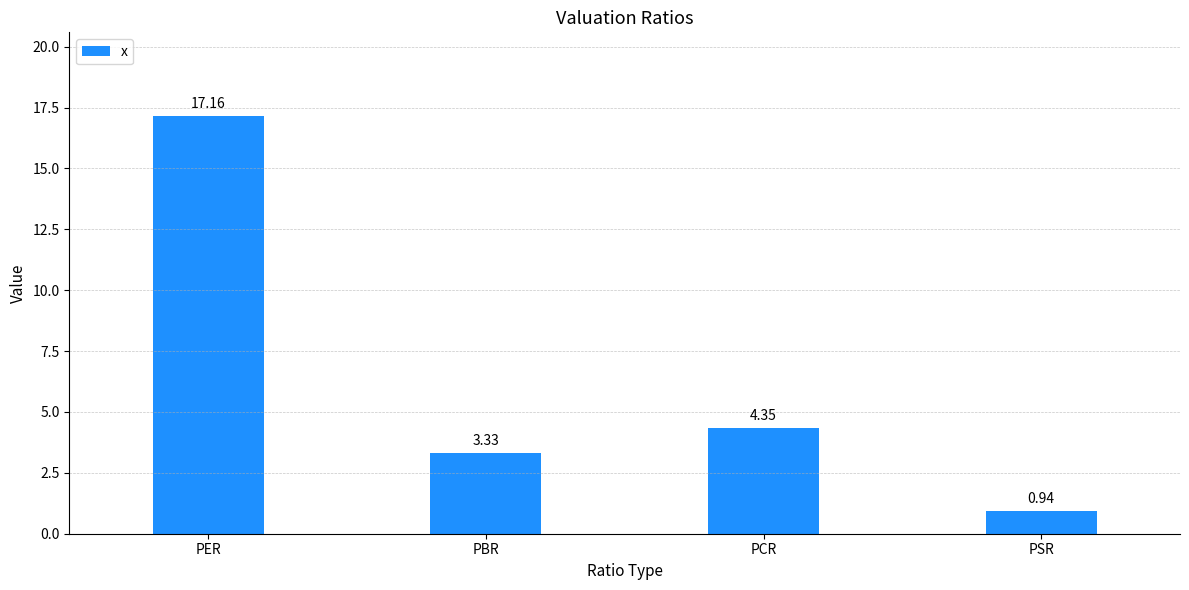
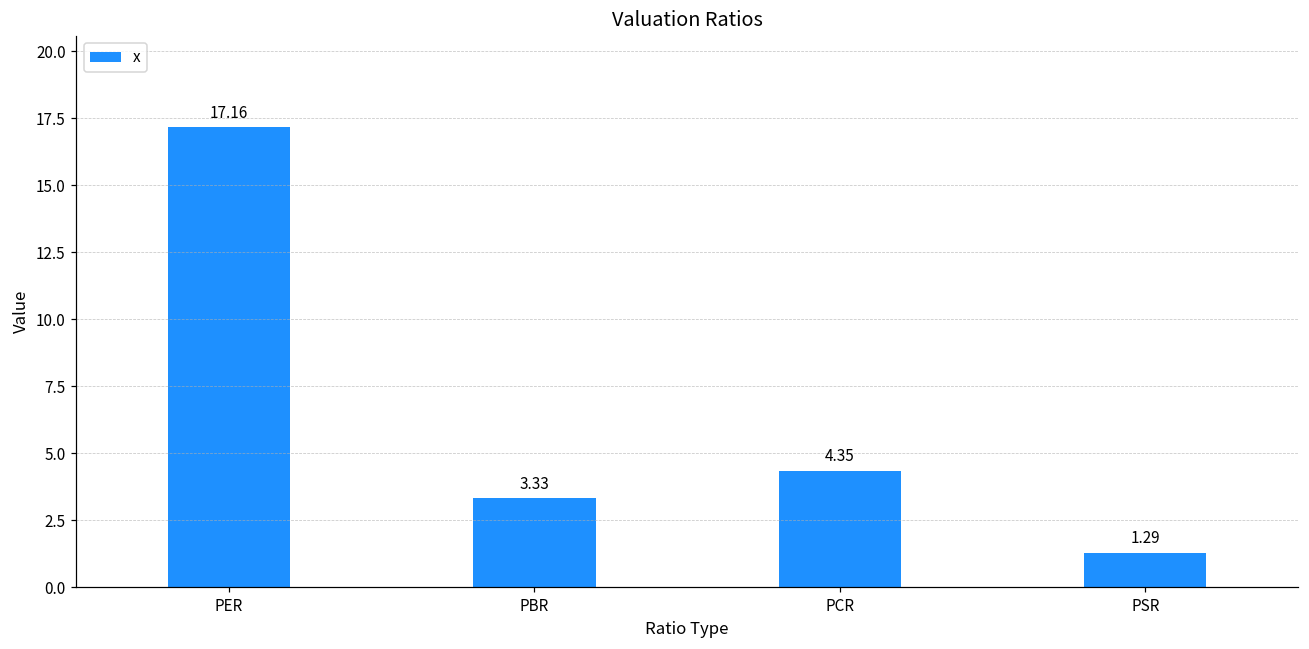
  {
    "PER": 17.16,
    "PBR": 3.33,
    "PCR": 4.35,
-   "PSR": 0.94
+   "PSR": 1.29
  }
